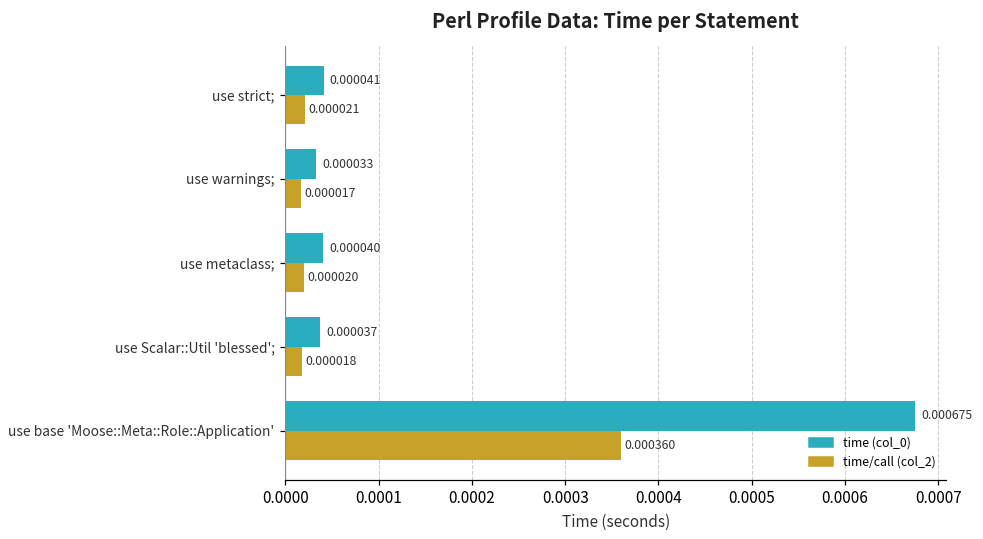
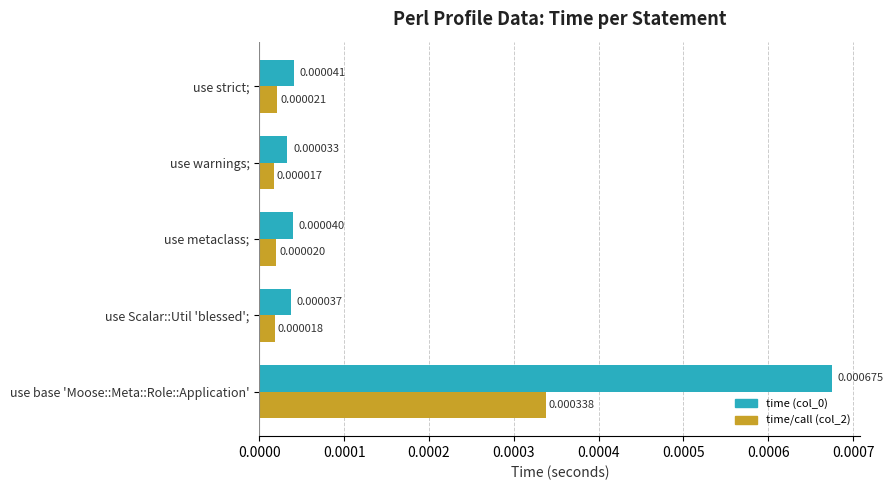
  {
    "time (col_0)": {
      "use strict;": 0.000041,
      "use warnings;": 0.000033,
      "use metaclass;": 0.000040,
      "use Scalar::Util 'blessed';": 0.000037,
      "use base 'Moose::Meta::Role::Application'": 0.000675
    },
    "time/call (col_2)": {
      "use strict;": 0.000021,
      "use warnings;": 0.000017,
      "use metaclass;": 0.000020,
      "use Scalar::Util 'blessed';": 0.000018,
-     "use base 'Moose::Meta::Role::Application'": 0.000360
+     "use base 'Moose::Meta::Role::Application'": 0.000338
    }
  }
